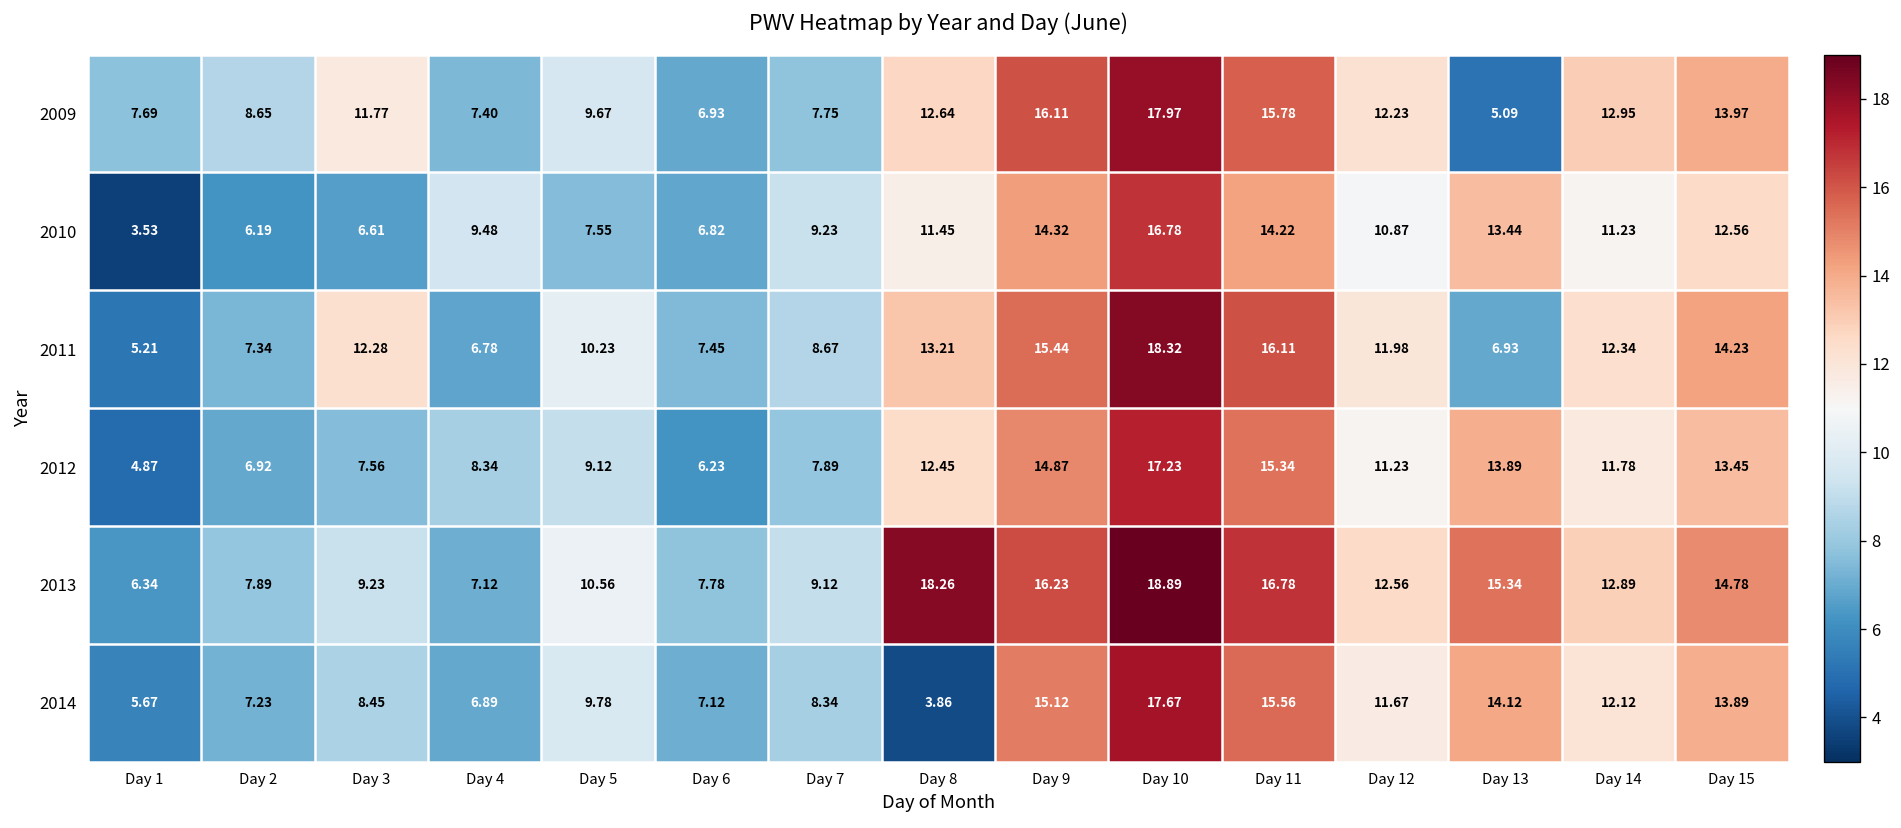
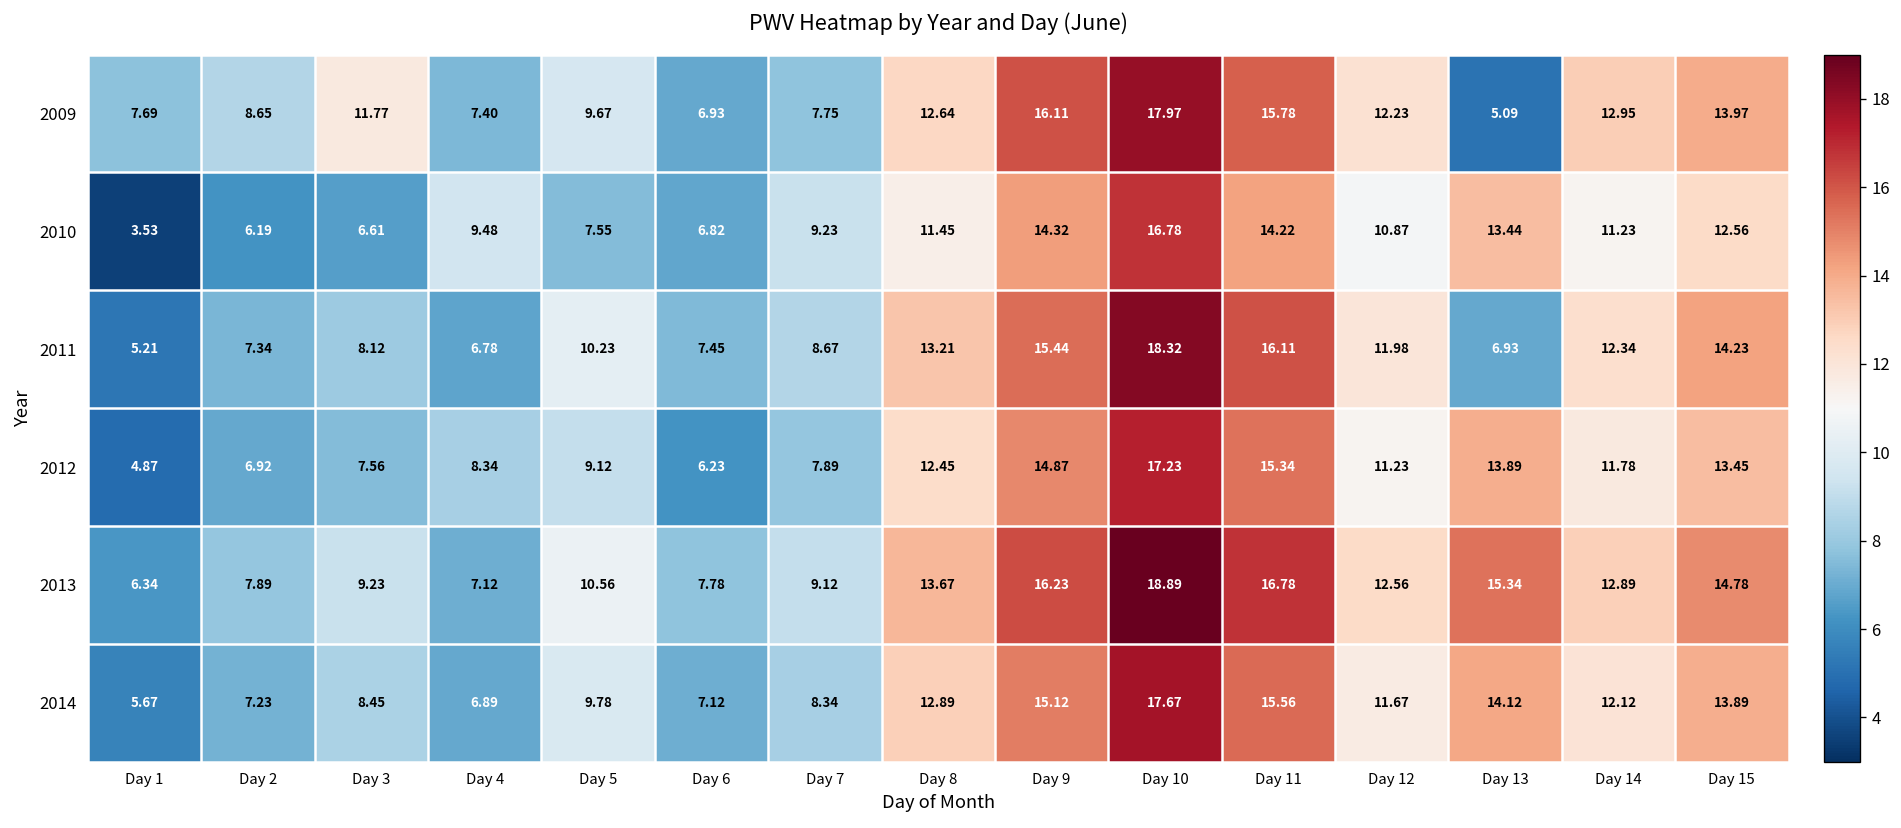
  {
    "2009": {
      "Day 1": 7.69,
      "Day 2": 8.65,
      "Day 3": 11.77,
      "Day 4": 7.40,
      "Day 5": 9.67,
      "Day 6": 6.93,
      "Day 7": 7.75,
      "Day 8": 12.64,
      "Day 9": 16.11,
      "Day 10": 17.97,
      "Day 11": 15.78,
      "Day 12": 12.23,
      "Day 13": 5.09,
      "Day 14": 12.95,
      "Day 15": 13.97
    },
    "2010": {
      "Day 1": 3.53,
      "Day 2": 6.19,
      "Day 3": 6.61,
      "Day 4": 9.48,
      "Day 5": 7.55,
      "Day 6": 6.82,
      "Day 7": 9.23,
      "Day 8": 11.45,
      "Day 9": 14.32,
      "Day 10": 16.78,
      "Day 11": 14.22,
      "Day 12": 10.87,
      "Day 13": 13.44,
      "Day 14": 11.23,
      "Day 15": 12.56
    },
    "2011": {
      "Day 1": 5.21,
      "Day 2": 7.34,
-     "Day 3": 12.28,
+     "Day 3": 8.12,
      "Day 4": 6.78,
      "Day 5": 10.23,
      "Day 6": 7.45,
      "Day 7": 8.67,
      "Day 8": 13.21,
      "Day 9": 15.44,
      "Day 10": 18.32,
      "Day 11": 16.11,
      "Day 12": 11.98,
      "Day 13": 6.93,
      "Day 14": 12.34,
      "Day 15": 14.23
    },
    "2012": {
      "Day 1": 4.87,
      "Day 2": 6.92,
      "Day 3": 7.56,
      "Day 4": 8.34,
      "Day 5": 9.12,
      "Day 6": 6.23,
      "Day 7": 7.89,
      "Day 8": 12.45,
      "Day 9": 14.87,
      "Day 10": 17.23,
      "Day 11": 15.34,
      "Day 12": 11.23,
      "Day 13": 13.89,
      "Day 14": 11.78,
      "Day 15": 13.45
    },
    "2013": {
      "Day 1": 6.34,
      "Day 2": 7.89,
      "Day 3": 9.23,
      "Day 4": 7.12,
      "Day 5": 10.56,
      "Day 6": 7.78,
      "Day 7": 9.12,
-     "Day 8": 18.26,
+     "Day 8": 13.67,
      "Day 9": 16.23,
      "Day 10": 18.89,
      "Day 11": 16.78,
      "Day 12": 12.56,
      "Day 13": 15.34,
      "Day 14": 12.89,
      "Day 15": 14.78
    },
    "2014": {
      "Day 1": 5.67,
      "Day 2": 7.23,
      "Day 3": 8.45,
      "Day 4": 6.89,
      "Day 5": 9.78,
      "Day 6": 7.12,
      "Day 7": 8.34,
-     "Day 8": 3.86,
+     "Day 8": 12.89,
      "Day 9": 15.12,
      "Day 10": 17.67,
      "Day 11": 15.56,
      "Day 12": 11.67,
      "Day 13": 14.12,
      "Day 14": 12.12,
      "Day 15": 13.89
    }
  }
